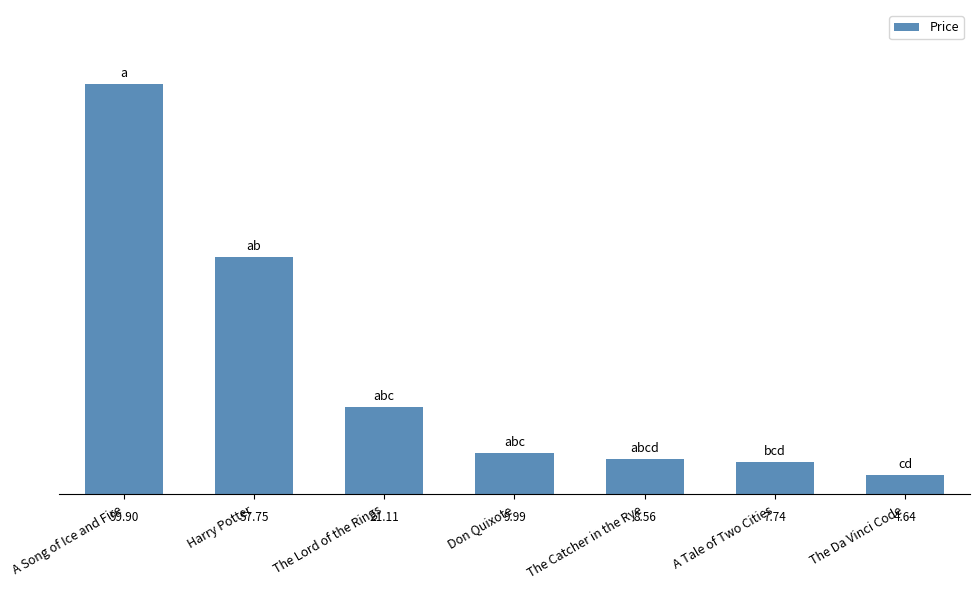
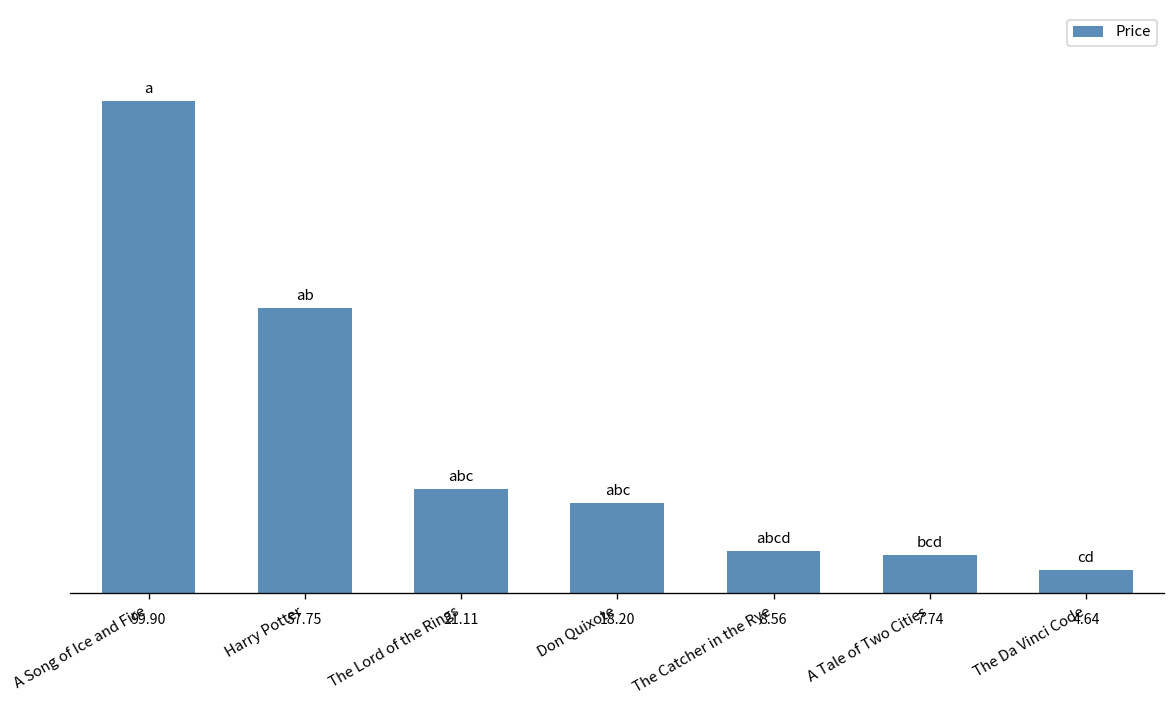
  {
-   "Don Quixote": 9.99
+   "Don Quixote": 18.20
  }
